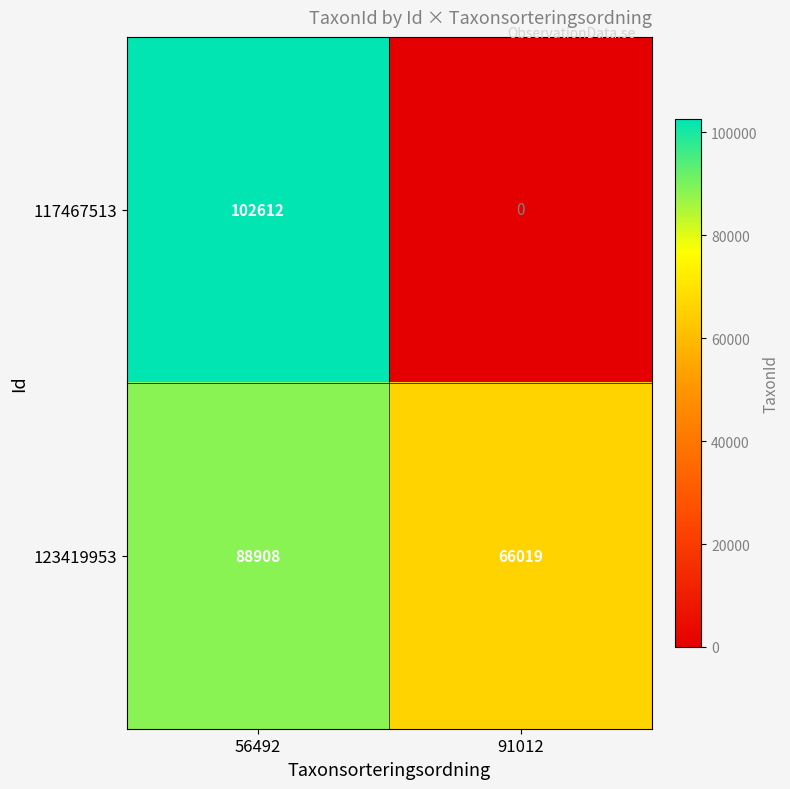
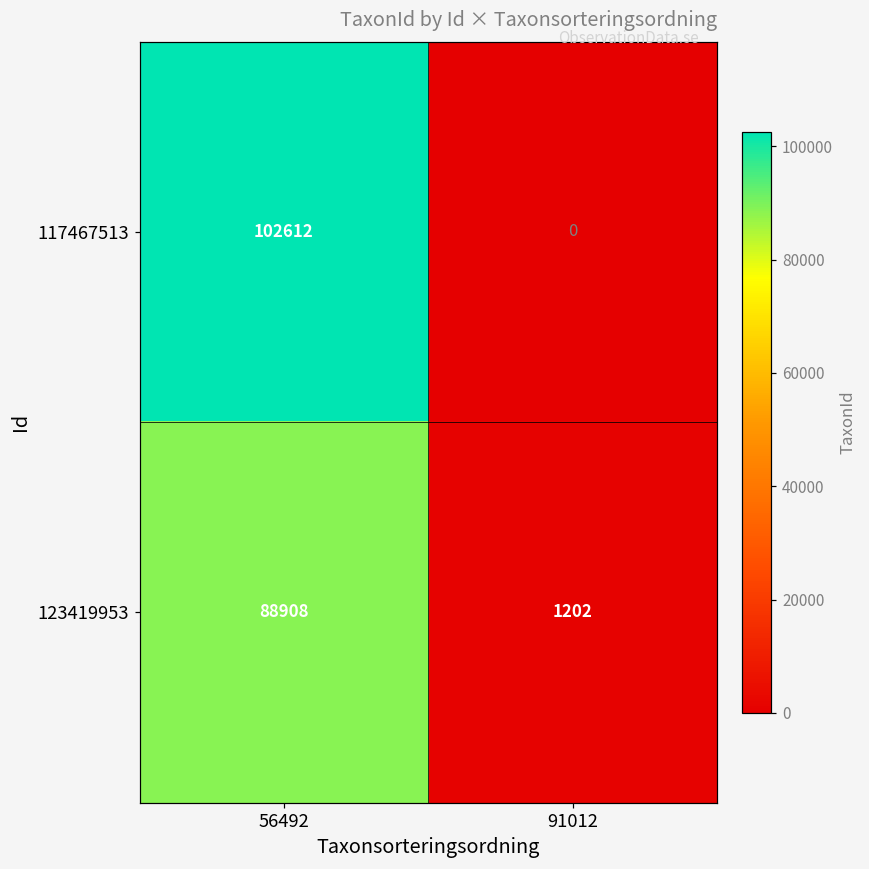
  {
    "117467513": {
      "56492": 102612,
      "91012": 0
    },
    "123419953": {
      "56492": 88908,
-     "91012": 66019
+     "91012": 1202
    }
  }
